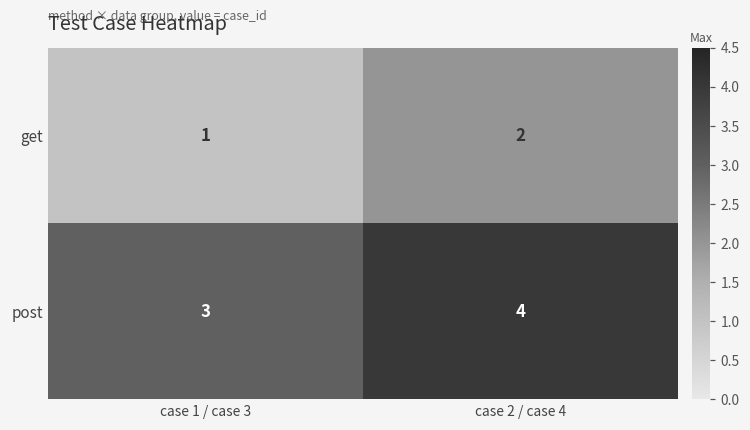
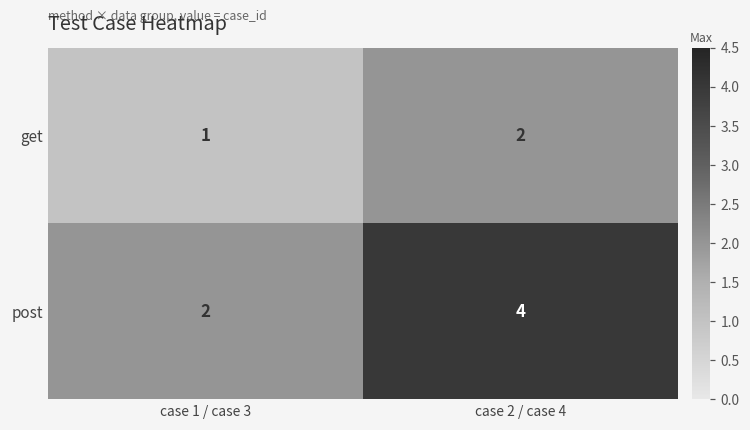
  {
    "get": {
      "case 1 / case 3": 1,
      "case 2 / case 4": 2
    },
    "post": {
-     "case 1 / case 3": 3,
+     "case 1 / case 3": 2,
      "case 2 / case 4": 4
    }
  }
